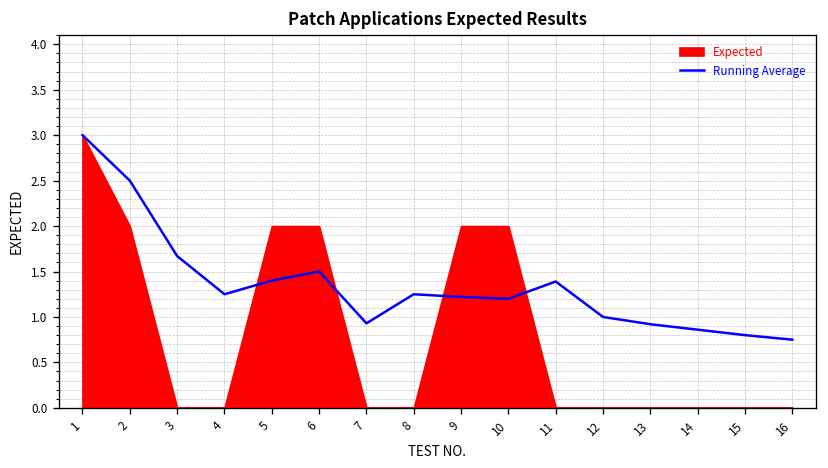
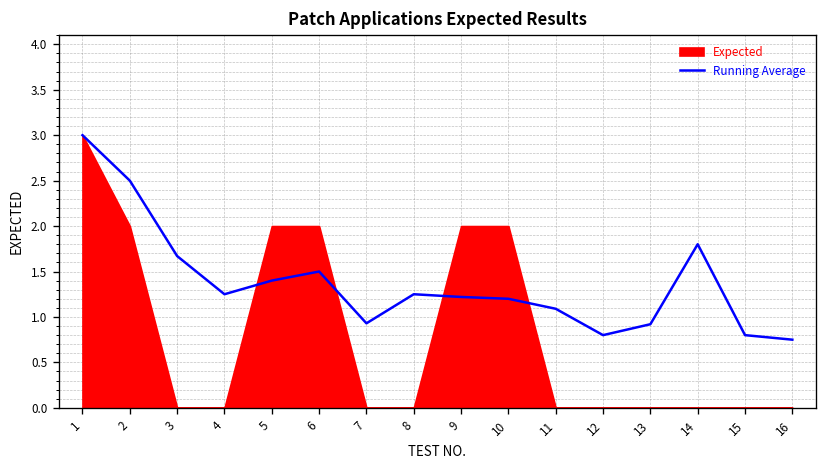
  {
    "Running Average": {
      "2": 2.5,
      "3": 1.7,
      "4": 1.3,
      "5": 1.4,
      "6": 1.5,
      "7": 0.9,
      "8": 1.3,
      "9": 1.2,
      "10": 1.2,
-     "11": 1.4,
-     "12": 1.0,
+     "11": 1.1,
+     "12": 0.8,
      "13": 0.9,
-     "14": 0.9,
+     "14": 1.8,
      "15": 0.8,
      "16": 0.8
    },
    "Expected": {
      "2": 2.0,
      "3": 0.0,
      "4": 0.0,
      "5": 2.0,
      "6": 2.0,
      "7": 0.0,
      "8": 0.0,
      "9": 2.0,
      "10": 2.0,
      "11": 0.0,
      "12": 0.0,
      "13": 0.0,
      "14": 0.0,
      "15": 0.0,
      "16": 0.0
    }
  }
